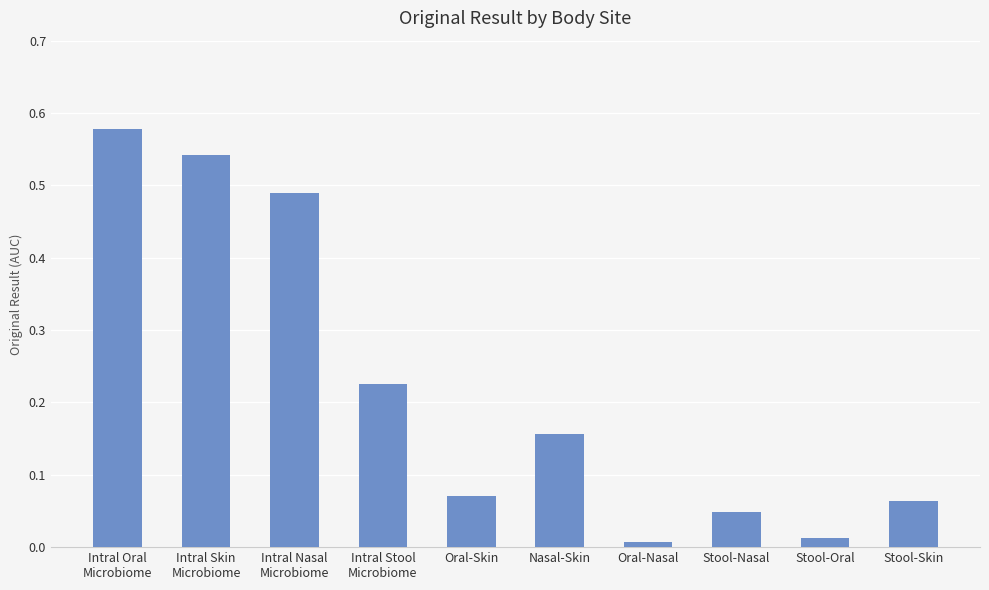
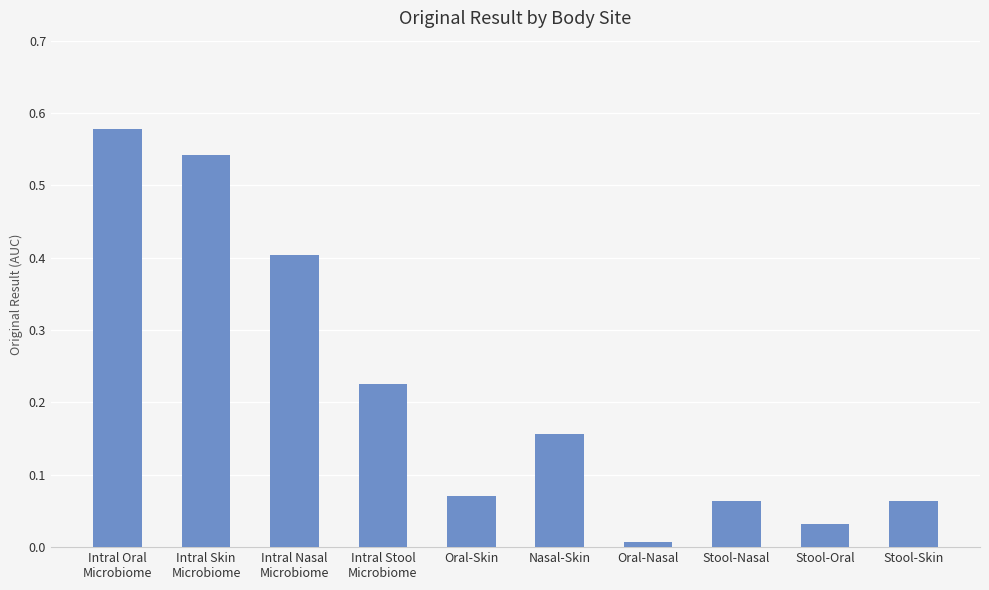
  {
    "Intral Oral Microbiome": 0.58,
    "Intral Skin Microbiome": 0.54,
-   "Intral Nasal Microbiome": 0.49,
+   "Intral Nasal Microbiome": 0.40,
    "Intral Stool Microbiome": 0.23,
    "Oral-Skin": 0.07,
    "Nasal-Skin": 0.16,
    "Oral-Nasal": 0.01,
-   "Stool-Nasal": 0.05,
-   "Stool-Oral": 0.01,
+   "Stool-Nasal": 0.06,
+   "Stool-Oral": 0.03,
    "Stool-Skin": 0.06
  }
